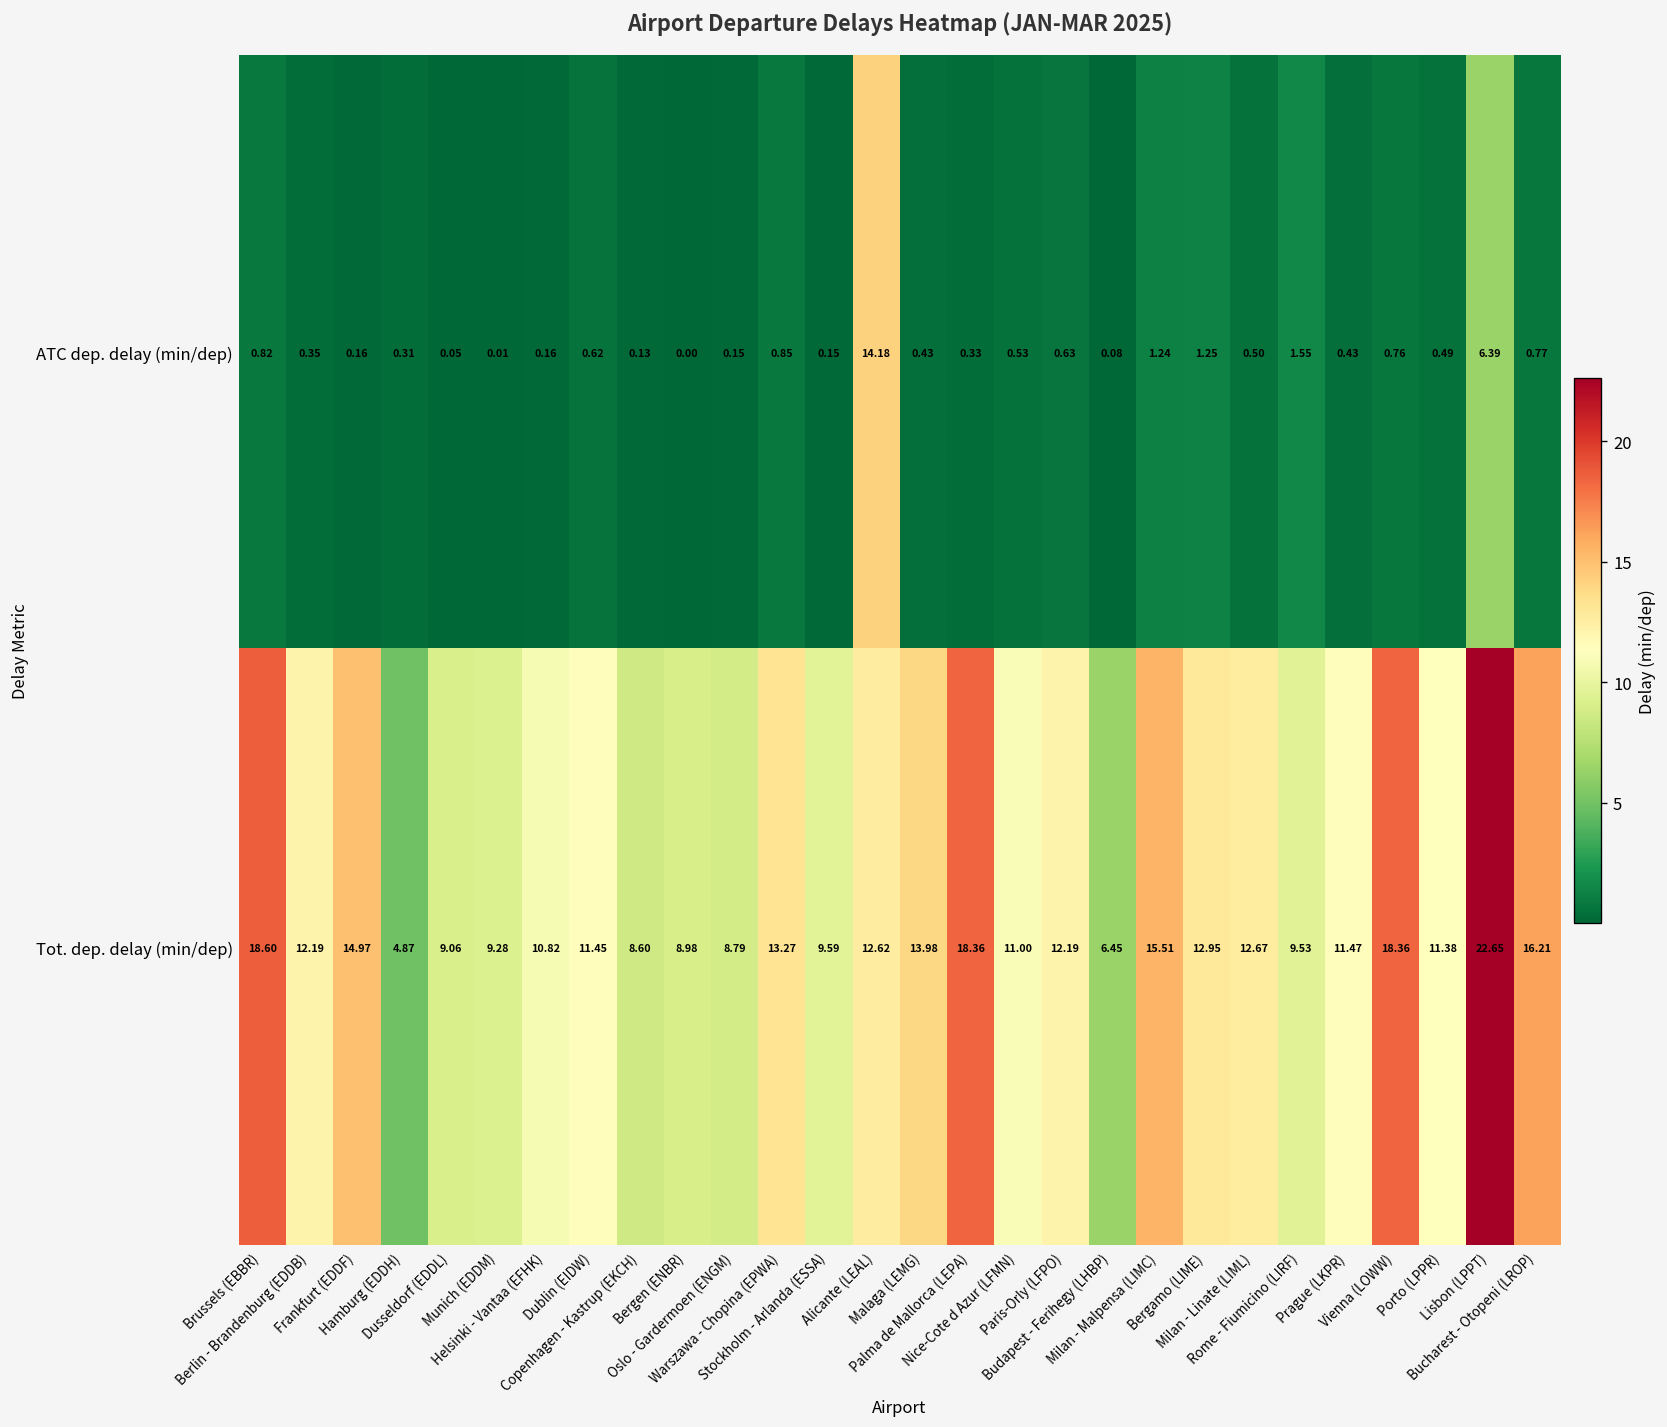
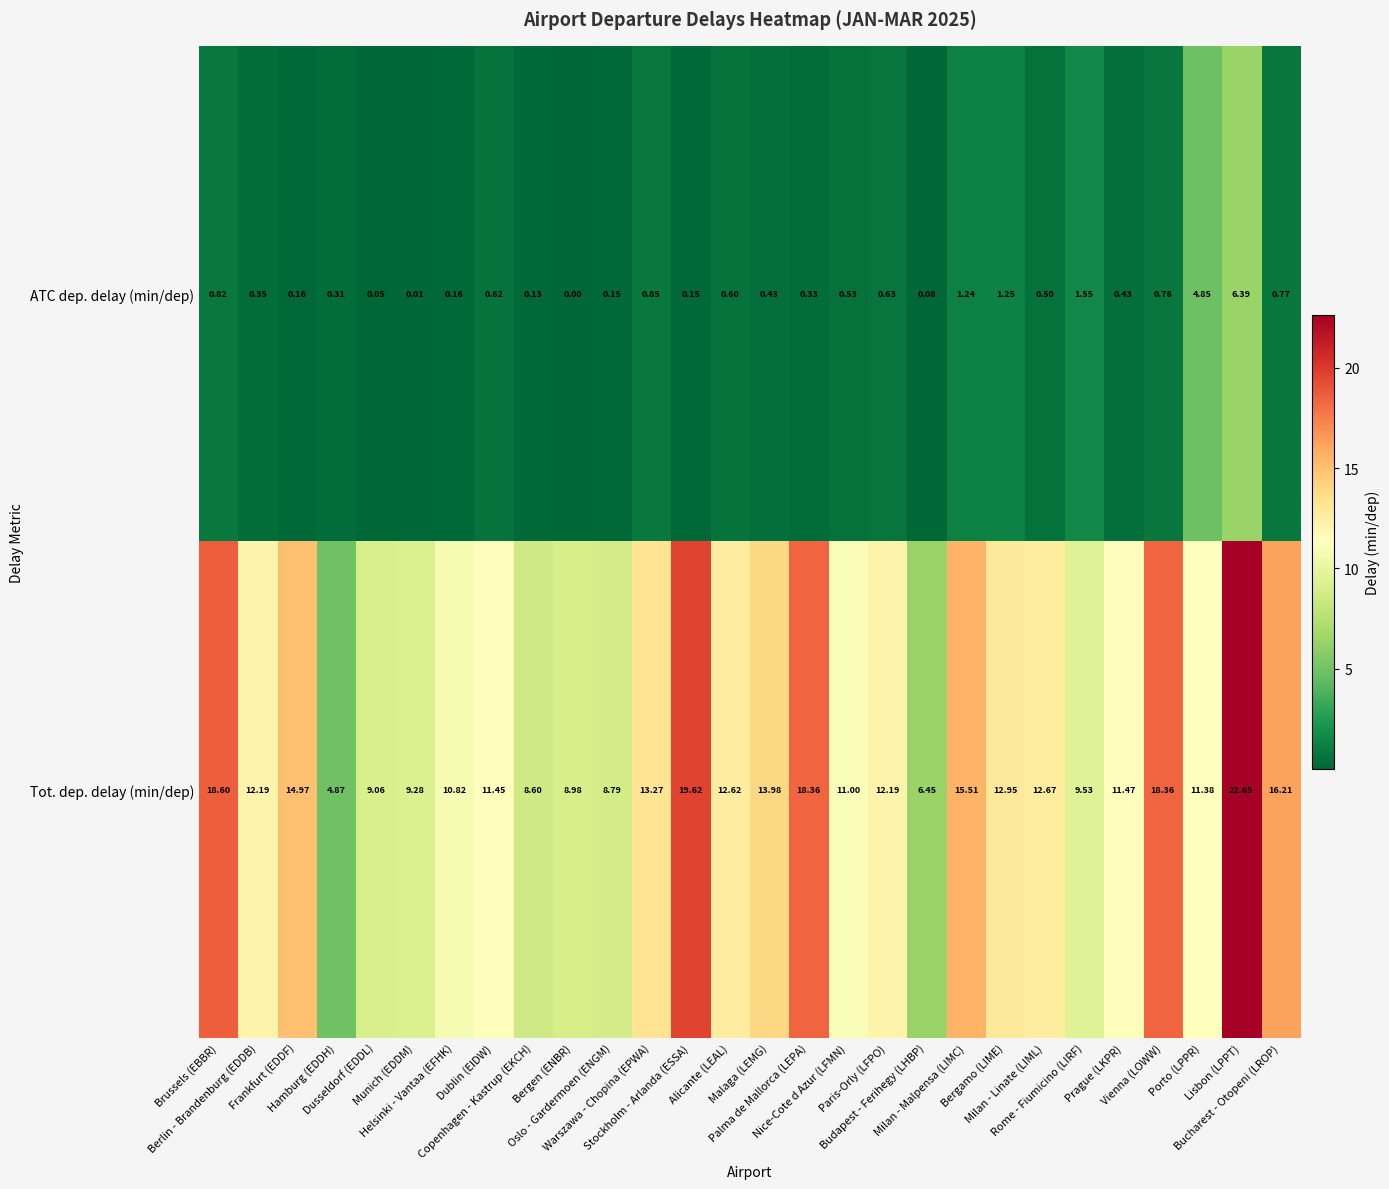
  {
    "ATC dep. delay (min/dep)": {
      "Brussels (EBBR)": 0.82,
      "Berlin - Brandenburg (EDDB)": 0.35,
      "Frankfurt (EDDF)": 0.16,
      "Hamburg (EDDH)": 0.31,
      "Dusseldorf (EDDL)": 0.05,
      "Munich (EDDM)": 0.01,
      "Helsinki - Vantaa (EFHK)": 0.16,
      "Dublin (EIDW)": 0.62,
      "Copenhagen - Kastrup (EKCH)": 0.13,
      "Bergen (ENBR)": 0.00,
      "Oslo - Gardermoen (ENGM)": 0.15,
      "Warszawa - Chopina (EPWA)": 0.85,
      "Stockholm - Arlanda (ESSA)": 0.15,
-     "Alicante (LEAL)": 14.18,
+     "Alicante (LEAL)": 0.60,
      "Malaga (LEMG)": 0.43,
      "Palma de Mallorca (LEPA)": 0.33,
      "Nice-Cote d Azur (LFMN)": 0.53,
      "Paris-Orly (LFPO)": 0.63,
      "Budapest - Ferihegy (LHBP)": 0.08,
      "Milan - Malpensa (LIMC)": 1.24,
      "Bergamo (LIME)": 1.25,
      "Milan - Linate (LIML)": 0.50,
      "Rome - Fiumicino (LIRF)": 1.55,
      "Prague (LKPR)": 0.43,
      "Vienna (LOWW)": 0.76,
-     "Porto (LPPR)": 0.49,
+     "Porto (LPPR)": 4.85,
      "Lisbon (LPPT)": 6.39,
      "Bucharest - Otopeni (LROP)": 0.77
    },
    "Tot. dep. delay (min/dep)": {
      "Brussels (EBBR)": 18.60,
      "Berlin - Brandenburg (EDDB)": 12.19,
      "Frankfurt (EDDF)": 14.97,
      "Hamburg (EDDH)": 4.87,
      "Dusseldorf (EDDL)": 9.06,
      "Munich (EDDM)": 9.28,
      "Helsinki - Vantaa (EFHK)": 10.82,
      "Dublin (EIDW)": 11.45,
      "Copenhagen - Kastrup (EKCH)": 8.60,
      "Bergen (ENBR)": 8.98,
      "Oslo - Gardermoen (ENGM)": 8.79,
      "Warszawa - Chopina (EPWA)": 13.27,
-     "Stockholm - Arlanda (ESSA)": 9.59,
+     "Stockholm - Arlanda (ESSA)": 19.62,
      "Alicante (LEAL)": 12.62,
      "Malaga (LEMG)": 13.98,
      "Palma de Mallorca (LEPA)": 18.36,
      "Nice-Cote d Azur (LFMN)": 11.00,
      "Paris-Orly (LFPO)": 12.19,
      "Budapest - Ferihegy (LHBP)": 6.45,
      "Milan - Malpensa (LIMC)": 15.51,
      "Bergamo (LIME)": 12.95,
      "Milan - Linate (LIML)": 12.67,
      "Rome - Fiumicino (LIRF)": 9.53,
      "Prague (LKPR)": 11.47,
      "Vienna (LOWW)": 18.36,
      "Porto (LPPR)": 11.38,
      "Lisbon (LPPT)": 22.65,
      "Bucharest - Otopeni (LROP)": 16.21
    }
  }
